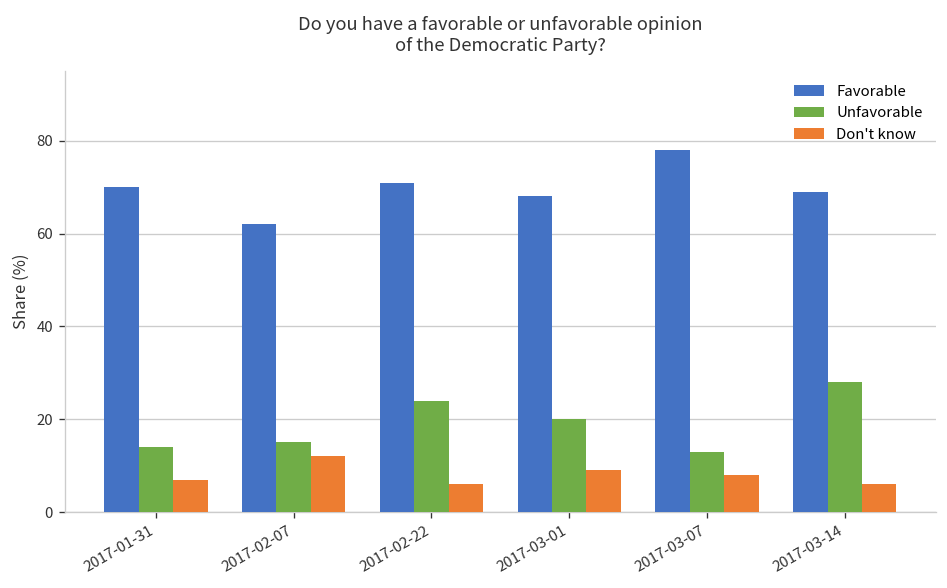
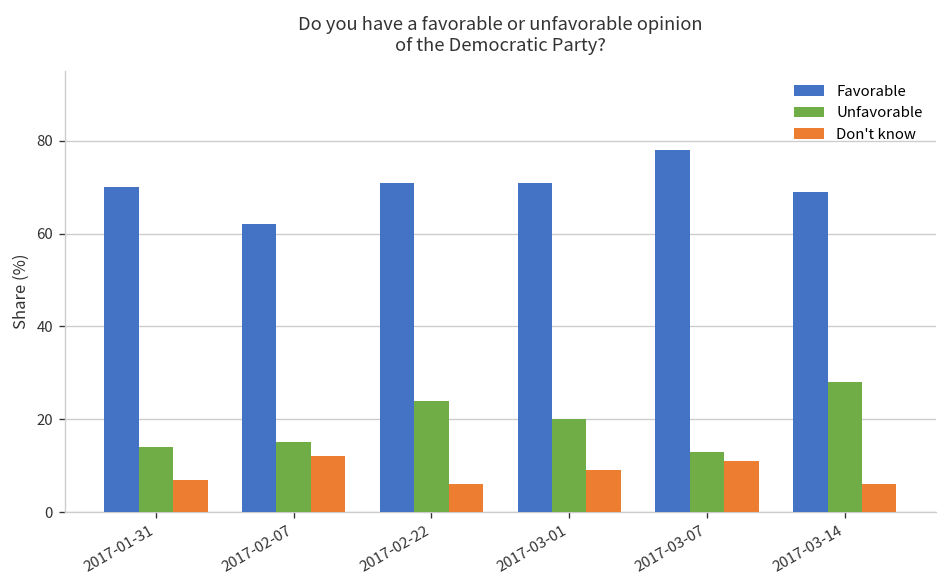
  {
    "Favorable": {
      "2017-01-31": 70,
      "2017-02-07": 62,
      "2017-02-22": 71,
-     "2017-03-01": 68,
+     "2017-03-01": 71,
      "2017-03-07": 78,
      "2017-03-14": 69
    },
    "Unfavorable": {
      "2017-01-31": 14,
      "2017-02-07": 15,
      "2017-02-22": 24,
      "2017-03-01": 20,
      "2017-03-07": 13,
      "2017-03-14": 28
    },
    "Don't know": {
      "2017-01-31": 7,
      "2017-02-07": 12,
      "2017-02-22": 6,
      "2017-03-01": 9,
-     "2017-03-07": 8,
+     "2017-03-07": 11,
      "2017-03-14": 6
    }
  }
